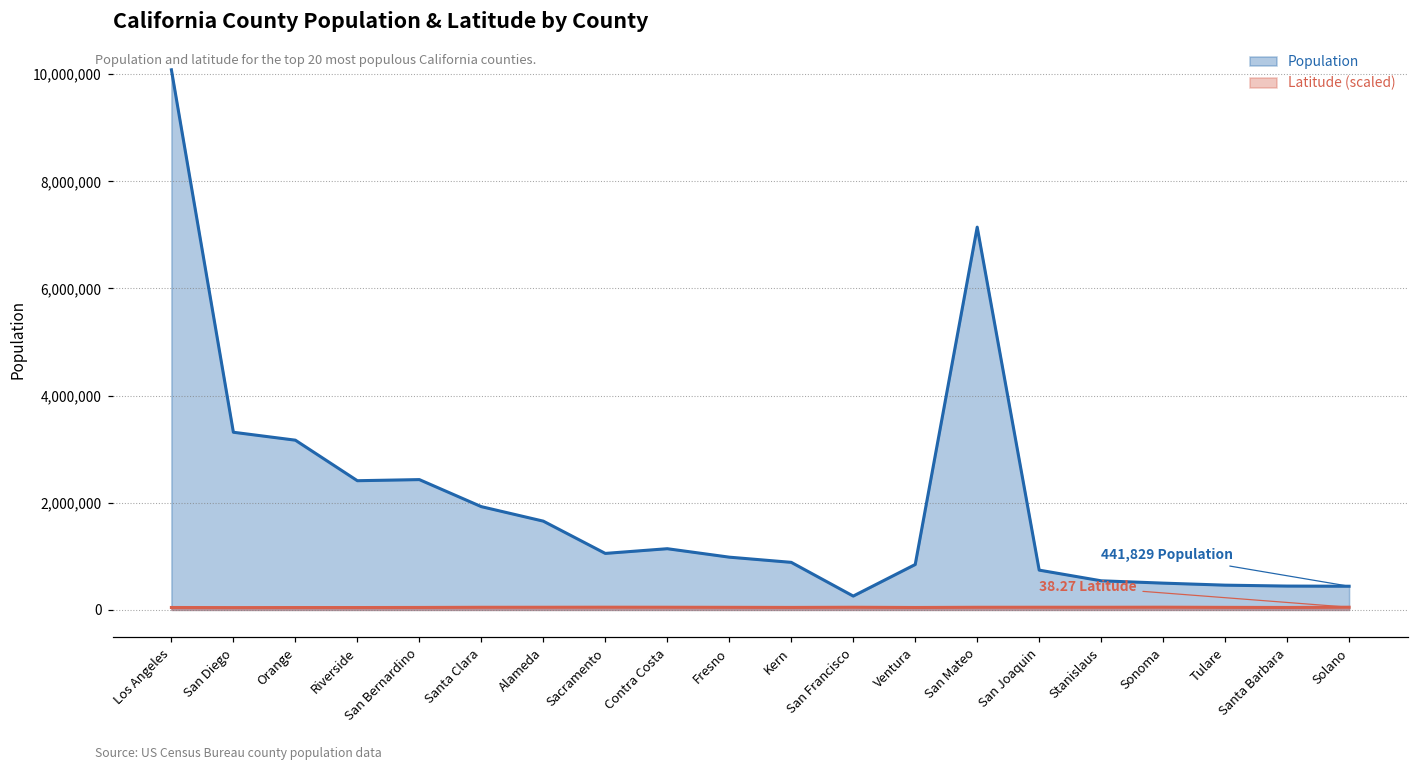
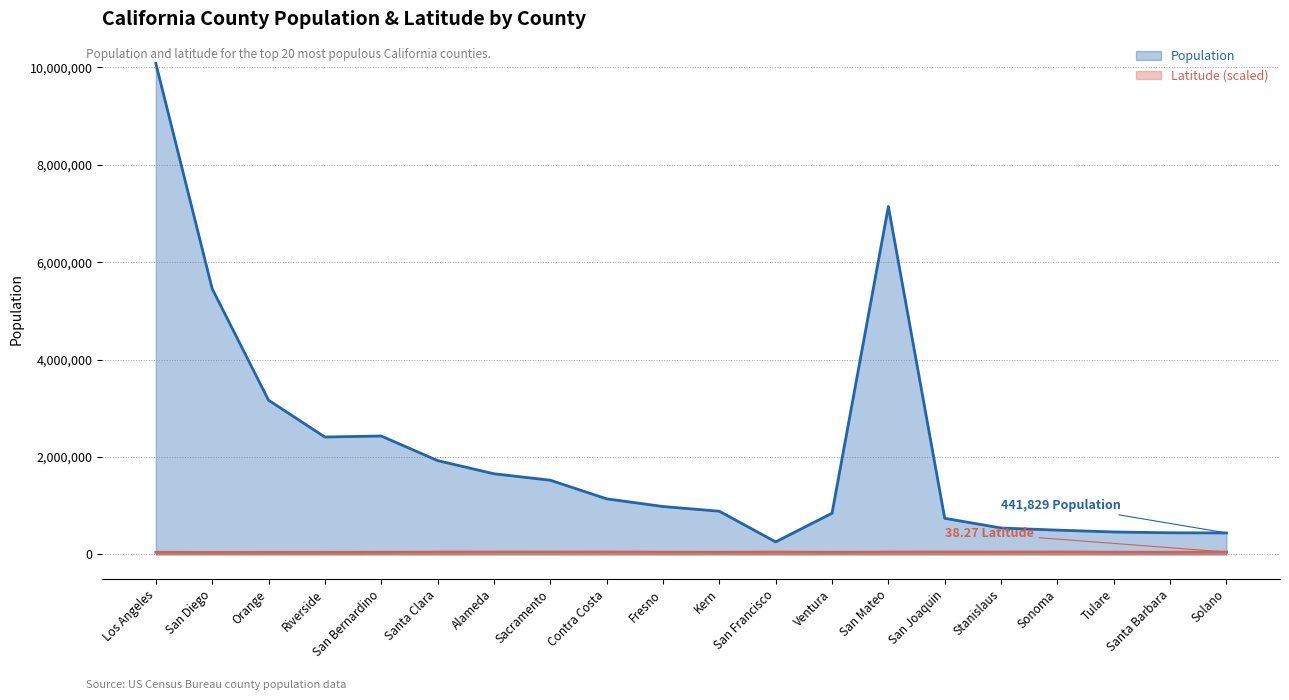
  {
    "Population": {
      "Los Angeles": "10,100,000",
-     "San Diego": "3,300,000",
+     "San Diego": "5,500,000",
      "Orange": "3,200,000",
      "Riverside": "2,400,000",
      "San Bernardino": "2,400,000",
      "Santa Clara": "1,900,000",
      "Alameda": "1,700,000",
-     "Sacramento": "1,100,000",
+     "Sacramento": "1,500,000",
      "Contra Costa": "1,100,000",
      "Fresno": "1,000,000",
      "Kern": "900,000",
      "San Francisco": "300,000",
      "Ventura": "800,000",
      "San Mateo": "7,100,000",
      "San Joaquin": "700,000",
      "Solano": "400,000"
    },
    "Latitude (scaled)": {
      "Los Angeles": "0",
      "San Diego": "0",
      "Orange": "0",
      "Riverside": "0",
      "San Bernardino": "0",
      "Santa Clara": "0",
      "Alameda": "0",
      "Sacramento": "100,000",
      "Contra Costa": "0",
      "Fresno": "0",
      "Kern": "0",
      "San Francisco": "0",
      "Ventura": "0",
      "San Mateo": "0",
      "Solano": "100,000"
    }
  }
